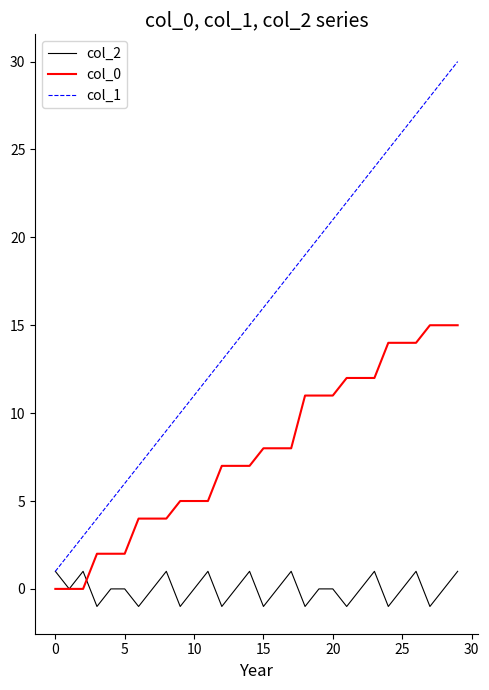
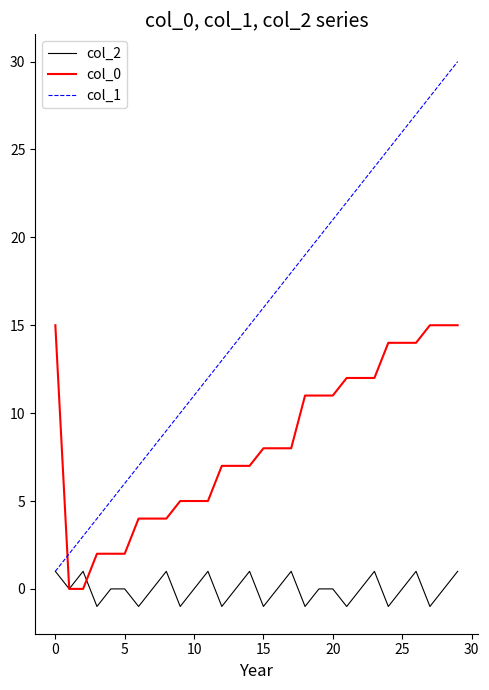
  {
    "col_2": {
      "5": 0,
      "10": 0,
      "15": -1,
      "20": 0,
      "25": 0
    },
    "col_0": {
-     "0": 0,
+     "0": 15,
      "5": 2,
      "10": 5,
      "15": 8,
      "20": 11,
      "25": 14
    },
    "col_1": {
      "5": 6,
      "10": 11,
      "15": 16,
      "20": 21,
      "25": 26
    }
  }
